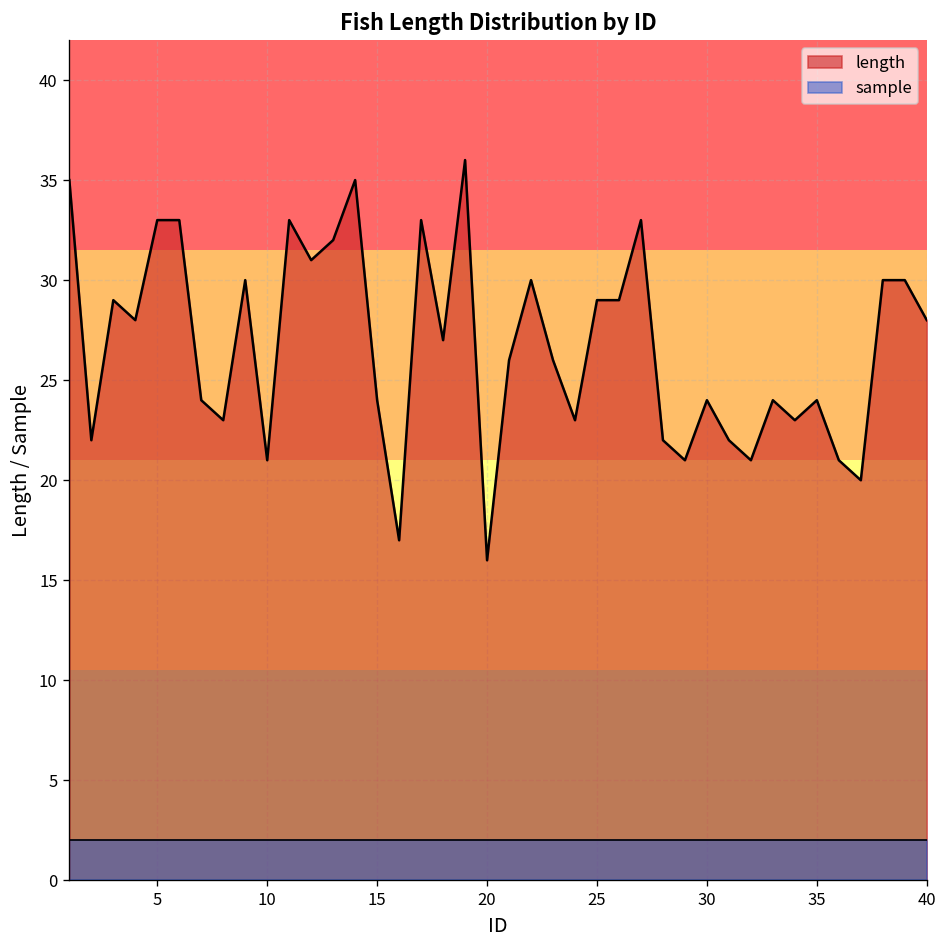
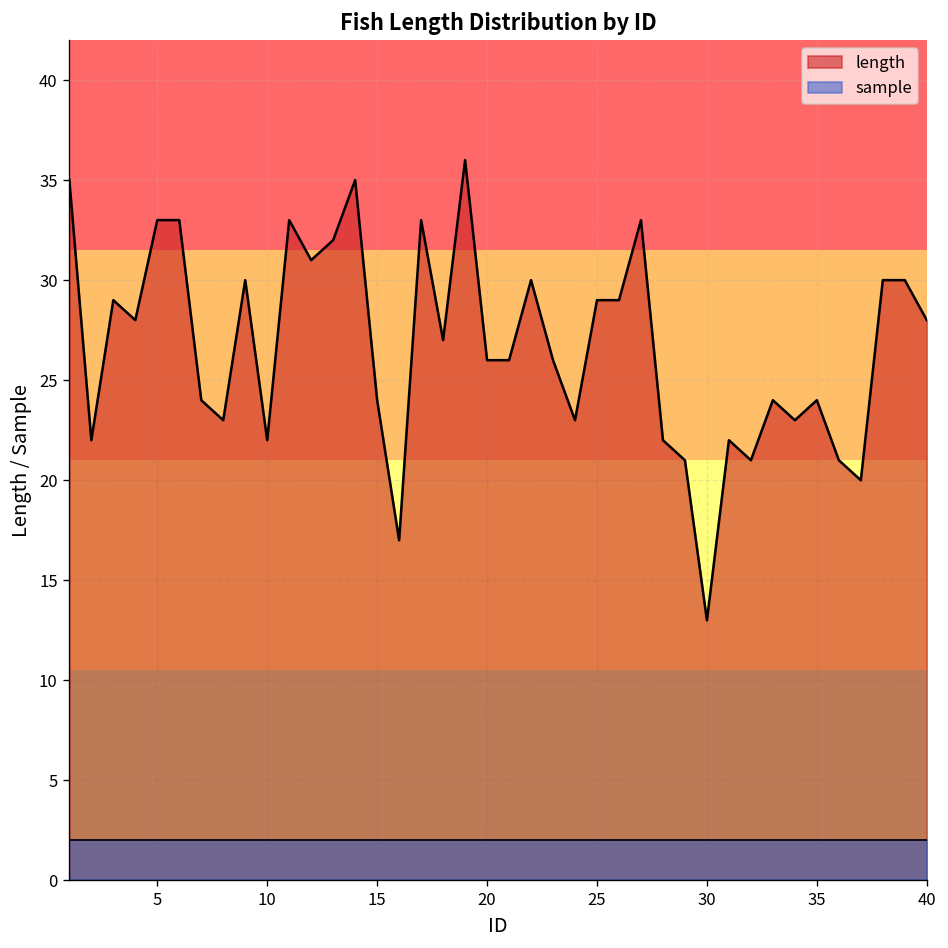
  {
    "length": {
      "5": 33,
-     "10": 21,
+     "10": 22,
      "15": 24,
-     "20": 16,
+     "20": 26,
      "25": 29,
-     "30": 24,
+     "30": 13,
      "35": 24,
      "40": 28
    },
    "sample": {
      "5": 2,
      "10": 2,
      "15": 2,
      "20": 2,
      "25": 2,
      "30": 2,
      "35": 2,
      "40": 2
    }
  }
